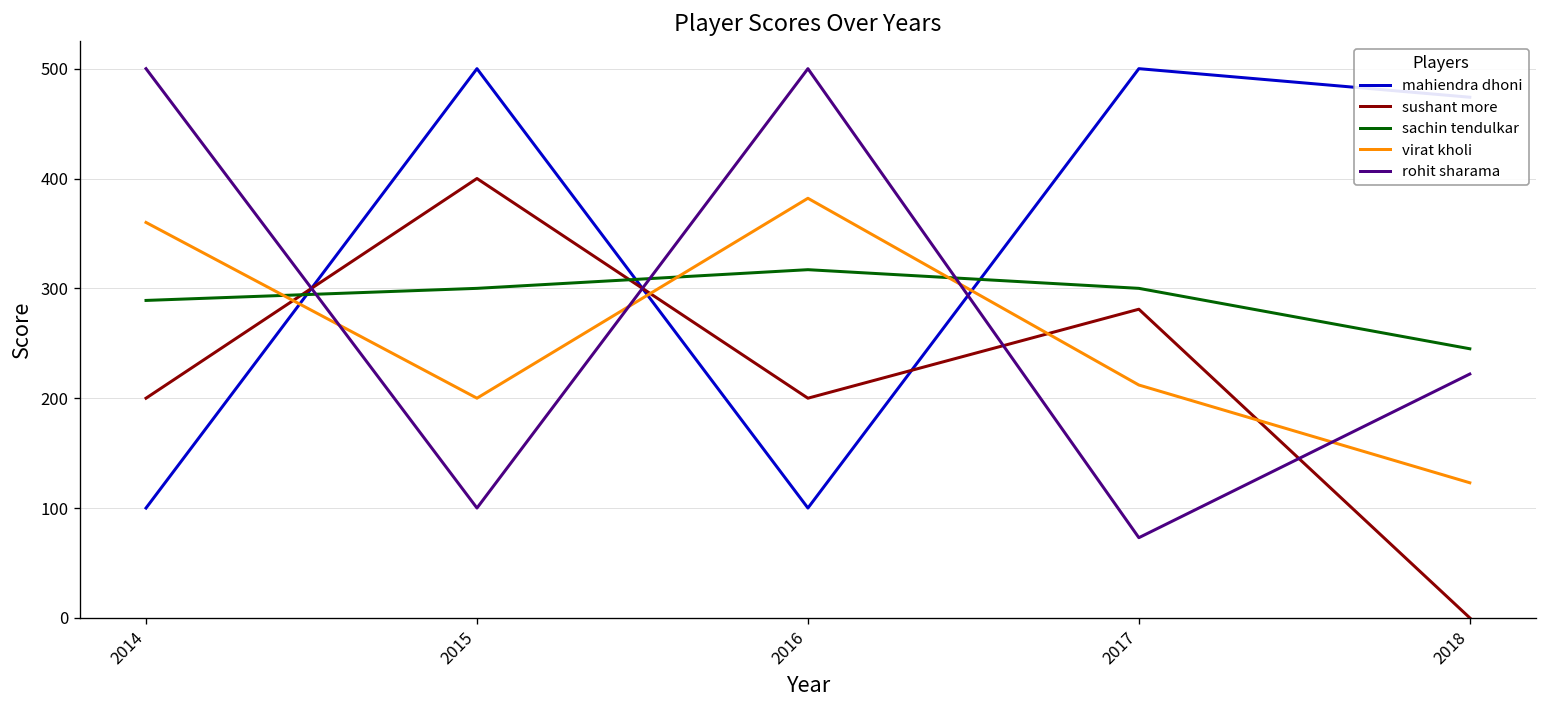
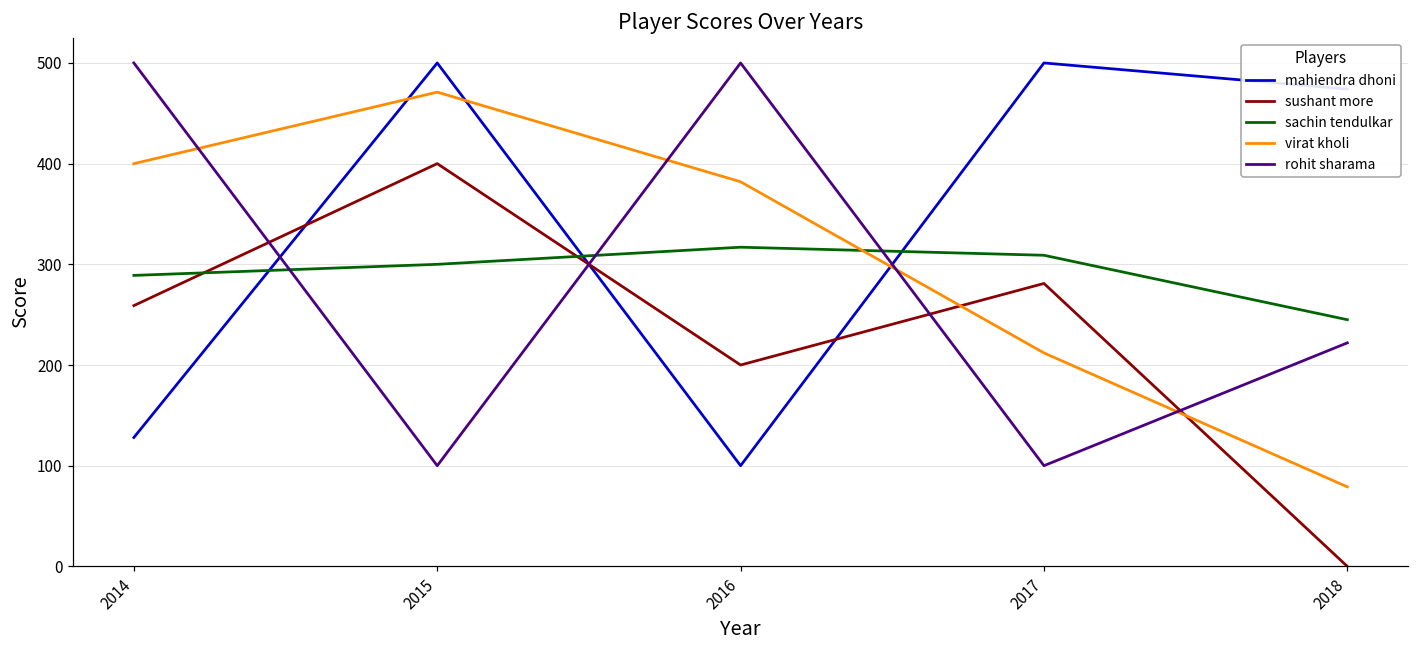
  {
    "mahiendra dhoni": {
-     "2014": 100,
+     "2014": 130,
      "2015": 500,
      "2016": 100,
      "2017": 500
    },
    "sushant more": {
-     "2014": 200,
+     "2014": 260,
      "2015": 400,
      "2016": 200,
      "2017": 280,
      "2018": 0
    },
    "sachin tendulkar": {
      "2014": 290,
      "2015": 300,
      "2016": 320,
-     "2017": 300,
+     "2017": 310,
      "2018": 250
    },
    "virat kholi": {
-     "2014": 360,
-     "2015": 200,
+     "2014": 400,
+     "2015": 470,
      "2016": 380,
      "2017": 210,
-     "2018": 120
+     "2018": 80
    },
    "rohit sharama": {
      "2014": 500,
      "2015": 100,
      "2016": 500,
-     "2017": 70,
+     "2017": 100,
      "2018": 220
    }
  }
